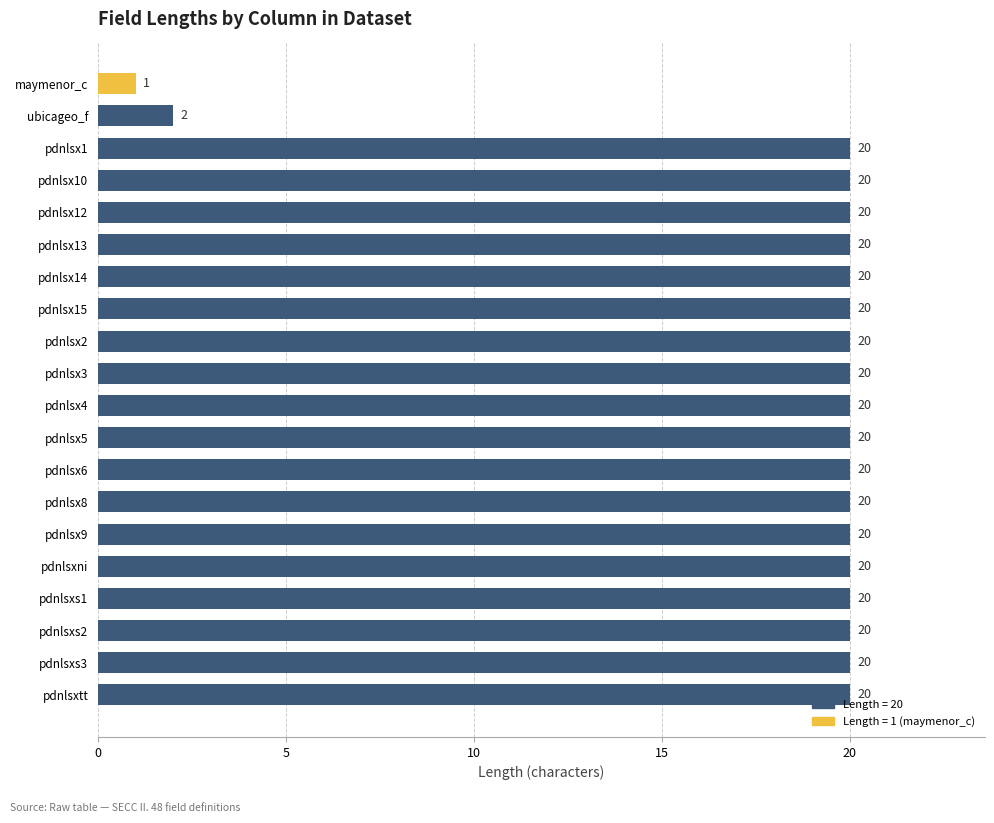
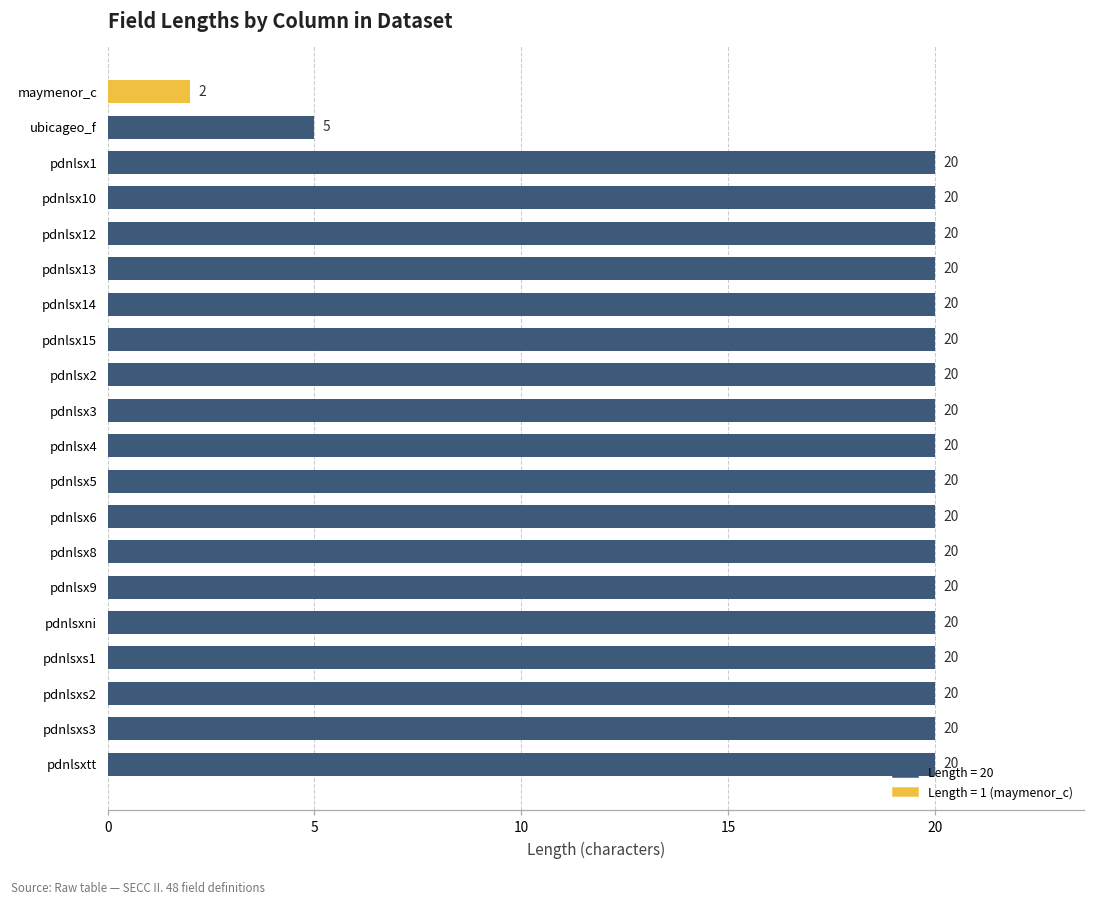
  {
-   "maymenor_c": 1,
-   "ubicageo_f": 2,
+   "maymenor_c": 2,
+   "ubicageo_f": 5,
    "pdnlsx1": 20,
    "pdnlsx10": 20,
    "pdnlsx12": 20,
    "pdnlsx13": 20,
    "pdnlsx14": 20,
    "pdnlsx15": 20,
    "pdnlsx2": 20,
    "pdnlsx3": 20,
    "pdnlsx4": 20,
    "pdnlsx5": 20,
    "pdnlsx6": 20,
    "pdnlsx8": 20,
    "pdnlsx9": 20,
    "pdnlsxni": 20,
    "pdnlsxs1": 20,
    "pdnlsxs2": 20,
    "pdnlsxs3": 20,
    "pdnlsxtt": 20
  }
